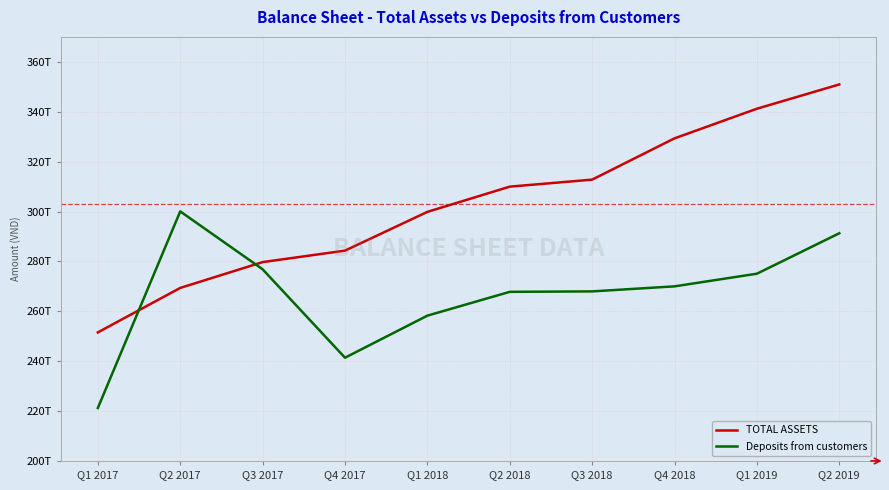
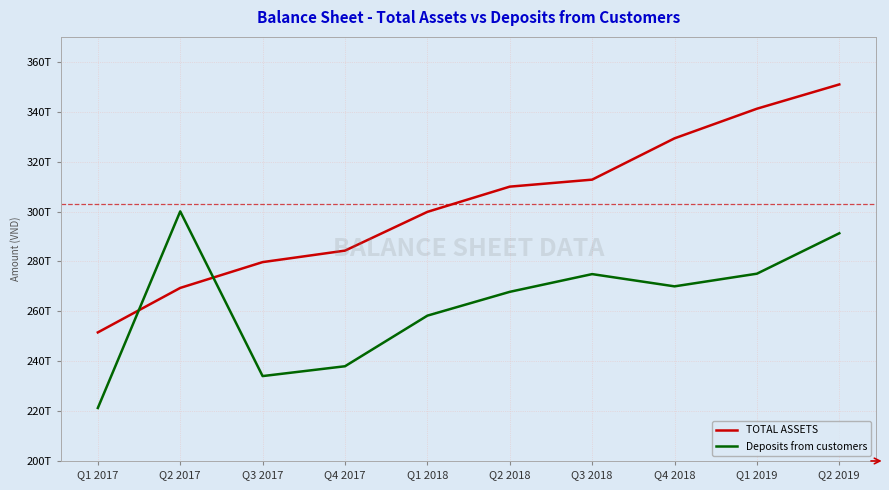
  {
    "TOTAL ASSETS": {
      "Q1 2017": "252T",
      "Q2 2017": "269T",
      "Q3 2017": "280T",
      "Q4 2017": "284T",
      "Q1 2018": "300T",
      "Q2 2018": "310T",
      "Q3 2018": "313T",
      "Q4 2018": "329T",
      "Q1 2019": "341T",
      "Q2 2019": "351T"
    },
    "Deposits from customers": {
      "Q1 2017": "221T",
      "Q2 2017": "300T",
-     "Q3 2017": "277T",
-     "Q4 2017": "241T",
+     "Q3 2017": "234T",
+     "Q4 2017": "238T",
      "Q1 2018": "258T",
      "Q2 2018": "268T",
-     "Q3 2018": "268T",
+     "Q3 2018": "275T",
      "Q4 2018": "270T",
      "Q1 2019": "275T",
      "Q2 2019": "291T"
    }
  }
